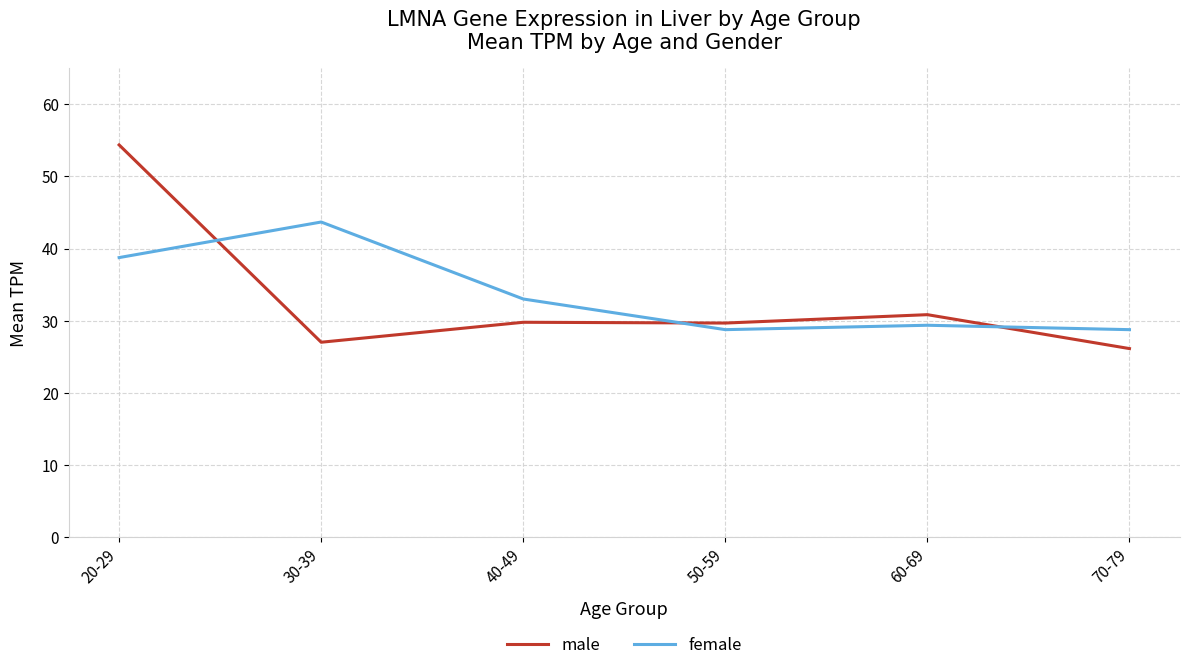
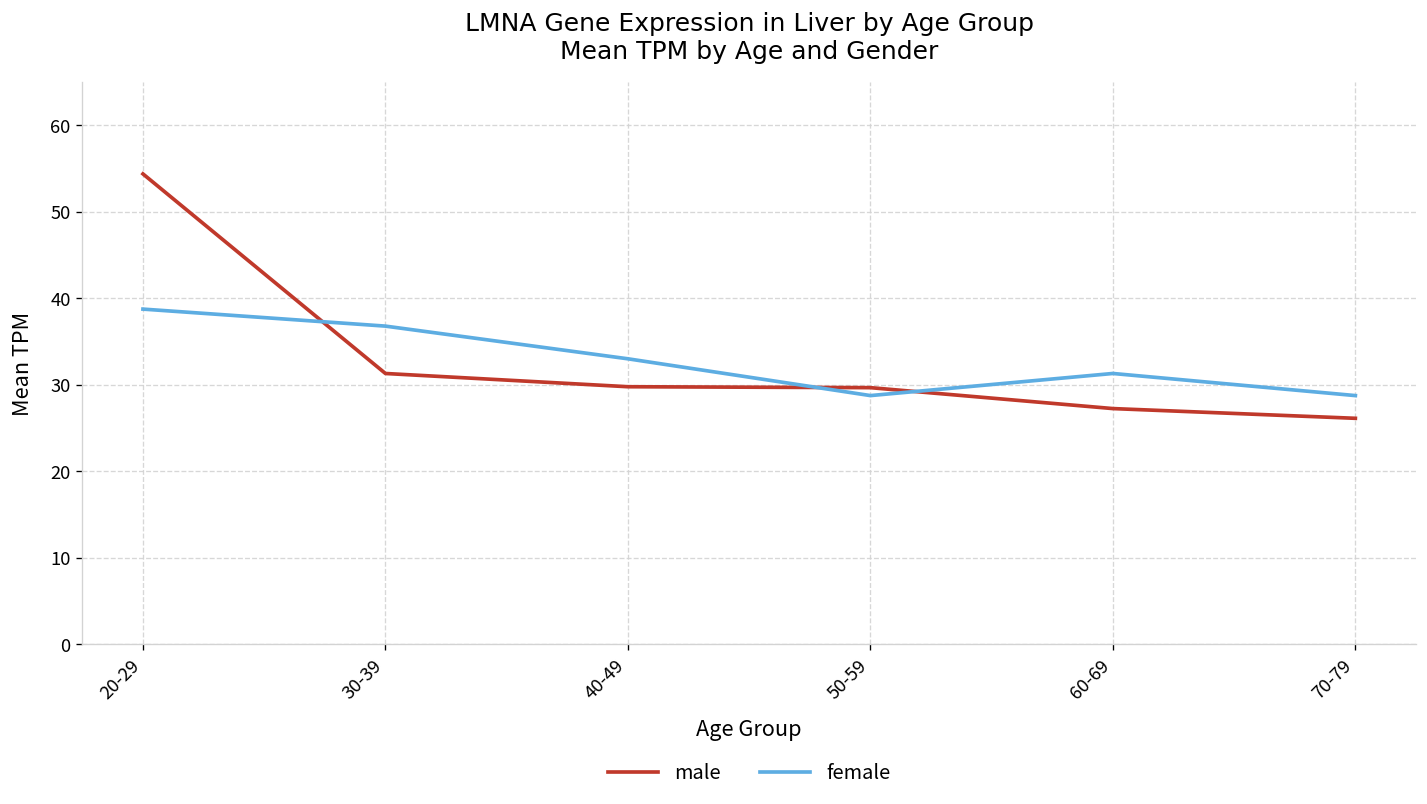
  {
    "male": {
      "20-29": 54,
-     "30-39": 27,
+     "30-39": 31,
      "40-49": 30,
      "50-59": 30,
-     "60-69": 31,
+     "60-69": 27,
      "70-79": 26
    },
    "female": {
      "20-29": 39,
-     "30-39": 44,
+     "30-39": 37,
      "40-49": 33,
      "50-59": 29,
-     "60-69": 29,
+     "60-69": 31,
      "70-79": 29
    }
  }
